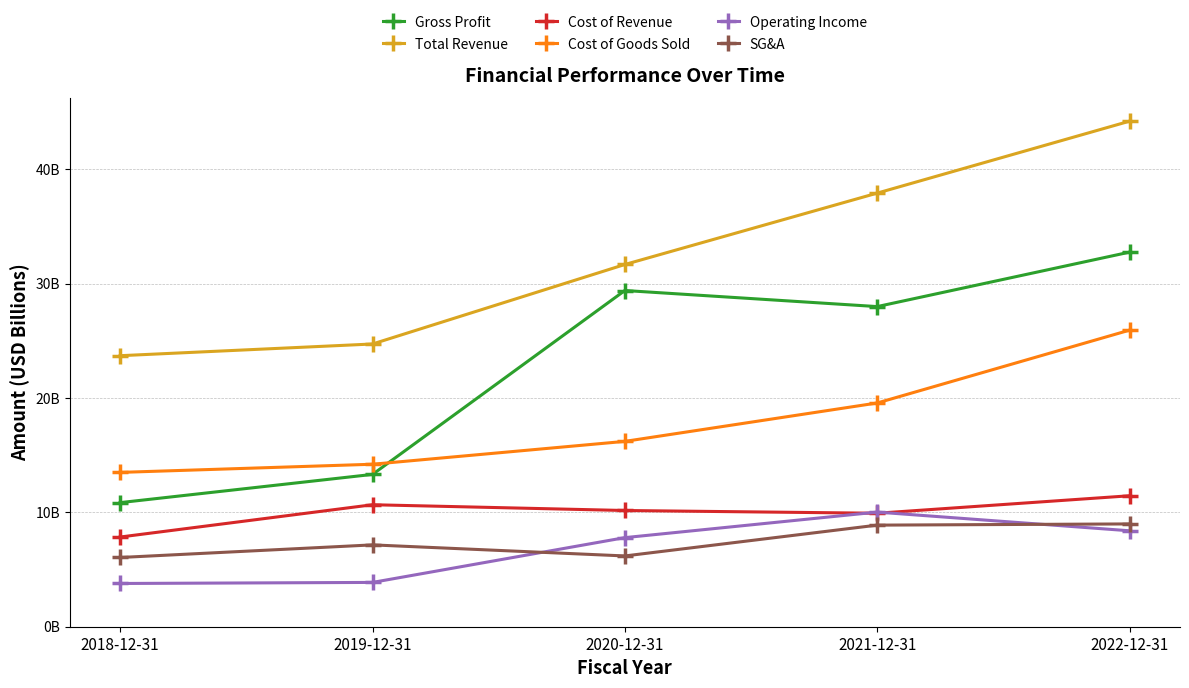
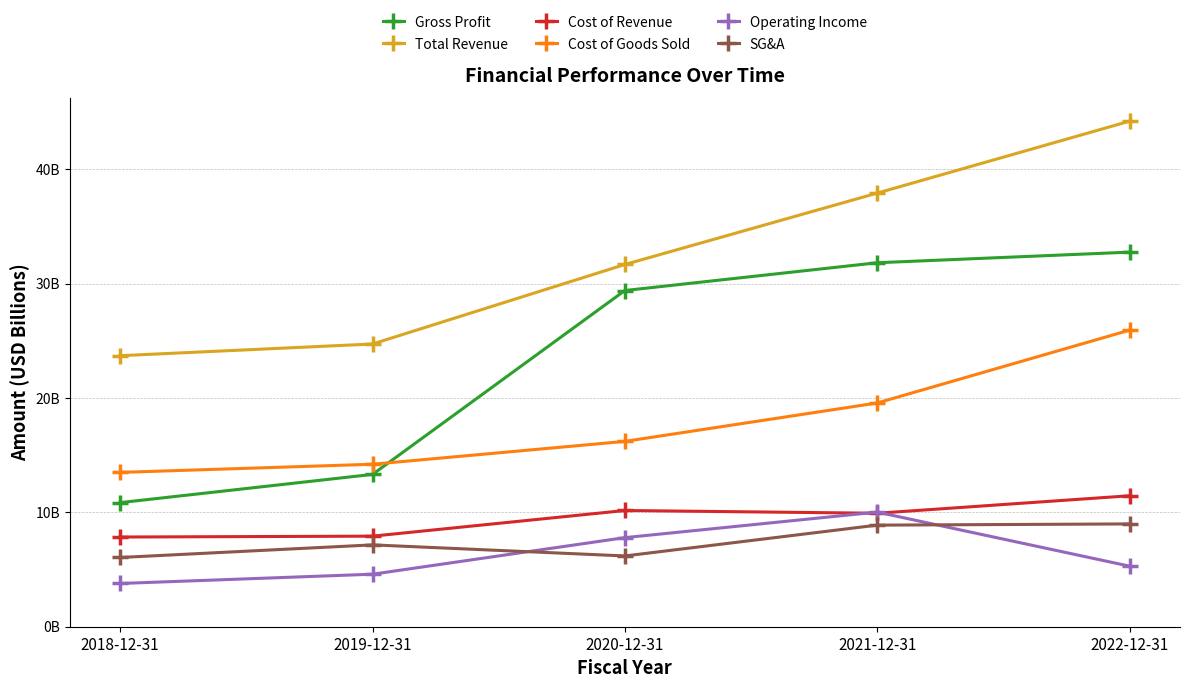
  {
    "Gross Profit": {
      "2018-12-31": 10900000000,
      "2019-12-31": 13300000000,
      "2020-12-31": 29400000000,
-     "2021-12-31": 28000000000,
+     "2021-12-31": 31800000000,
      "2022-12-31": 32800000000
    },
    "Cost of Revenue": {
      "2018-12-31": 7800000000,
-     "2019-12-31": 10700000000,
+     "2019-12-31": 7900000000,
      "2020-12-31": 10200000000,
      "2022-12-31": 11500000000
    },
    "Operating Income": {
      "2018-12-31": 3800000000,
-     "2019-12-31": 3900000000,
+     "2019-12-31": 4600000000,
      "2020-12-31": 7800000000,
-     "2022-12-31": 8400000000
+     "2022-12-31": 5300000000
    },
    "SG&A": {
      "2018-12-31": 6100000000,
      "2019-12-31": 7200000000,
      "2020-12-31": 6200000000,
      "2021-12-31": 8900000000,
      "2022-12-31": 9000000000
    }
  }
